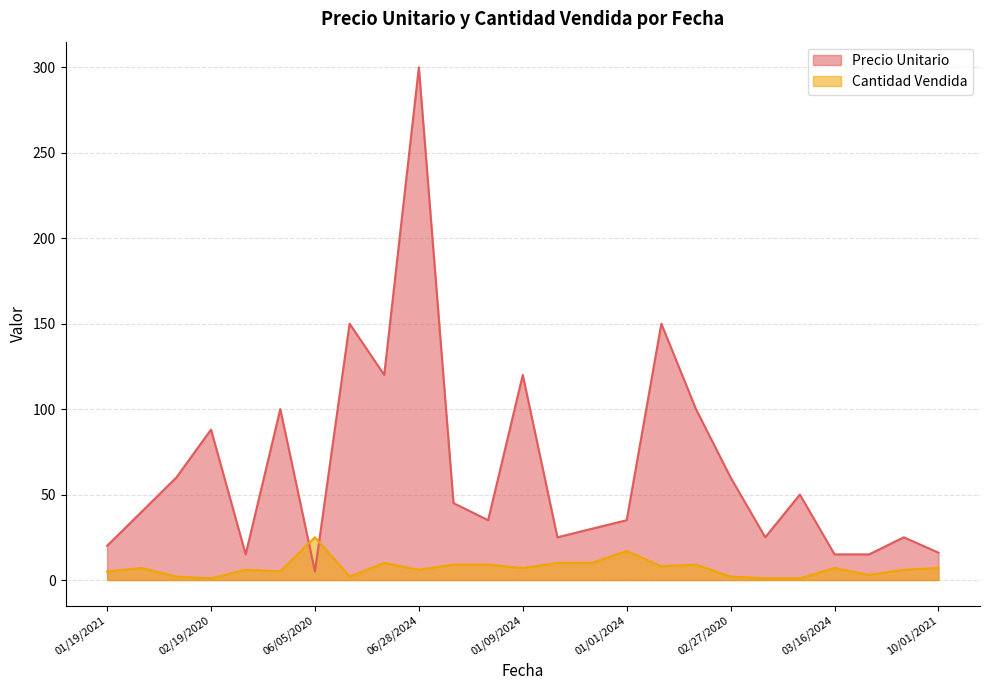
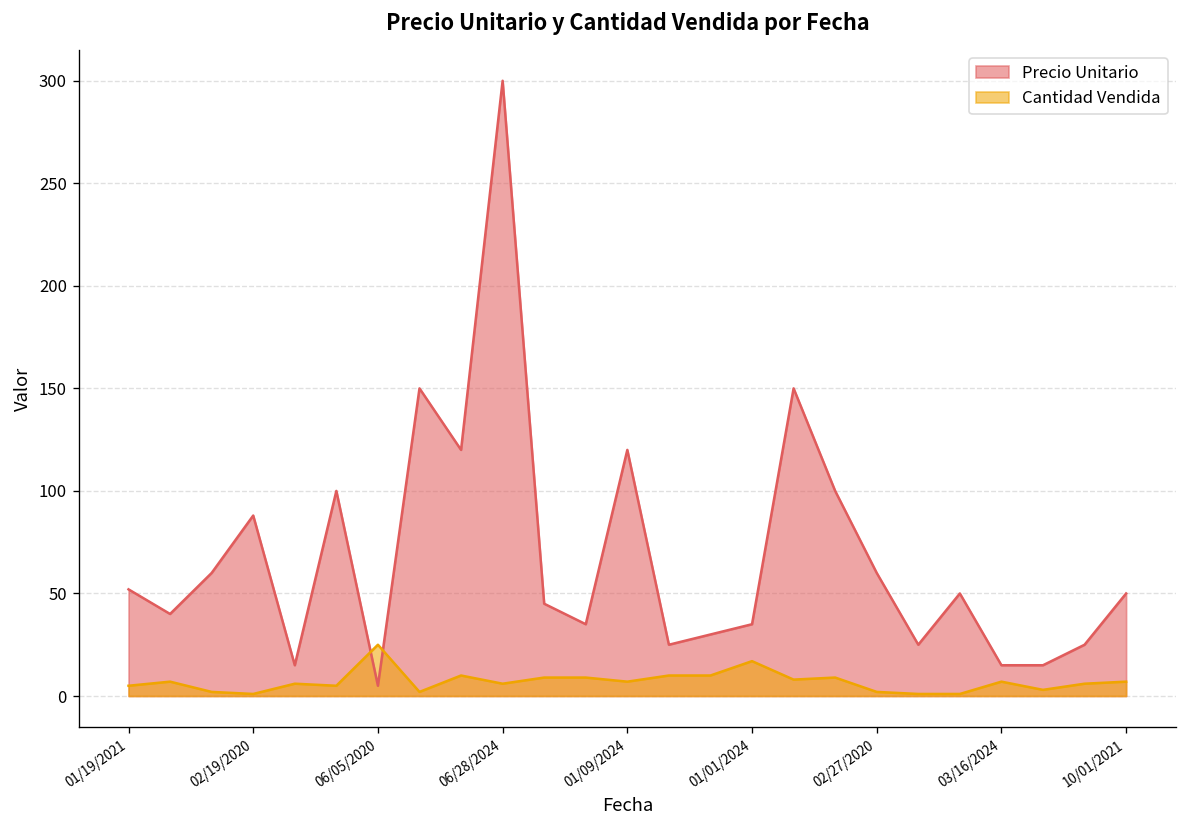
  {
    "Precio Unitario": {
-     "01/19/2021": 20,
+     "01/19/2021": 52,
      "02/19/2020": 88,
      "06/05/2020": 5,
      "06/28/2024": 300,
      "01/09/2024": 120,
      "01/01/2024": 35,
      "02/27/2020": 60,
      "03/16/2024": 15,
-     "10/01/2021": 16
+     "10/01/2021": 50
    },
    "Cantidad Vendida": {
      "01/19/2021": 5,
      "02/19/2020": 1,
      "06/05/2020": 25,
      "06/28/2024": 6,
      "01/09/2024": 7,
      "01/01/2024": 17,
      "02/27/2020": 2,
      "03/16/2024": 7,
      "10/01/2021": 7
    }
  }
